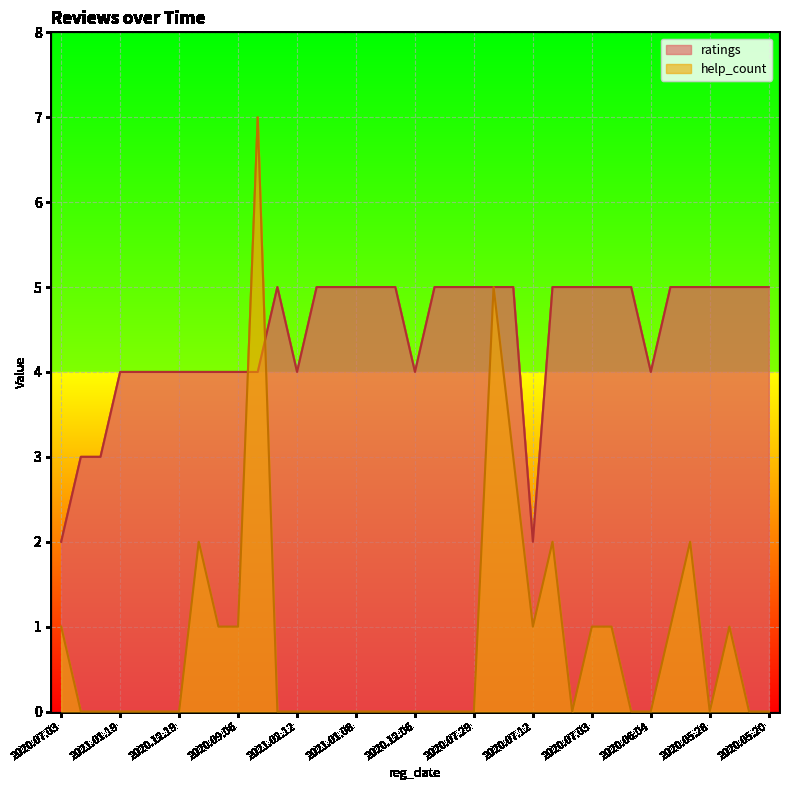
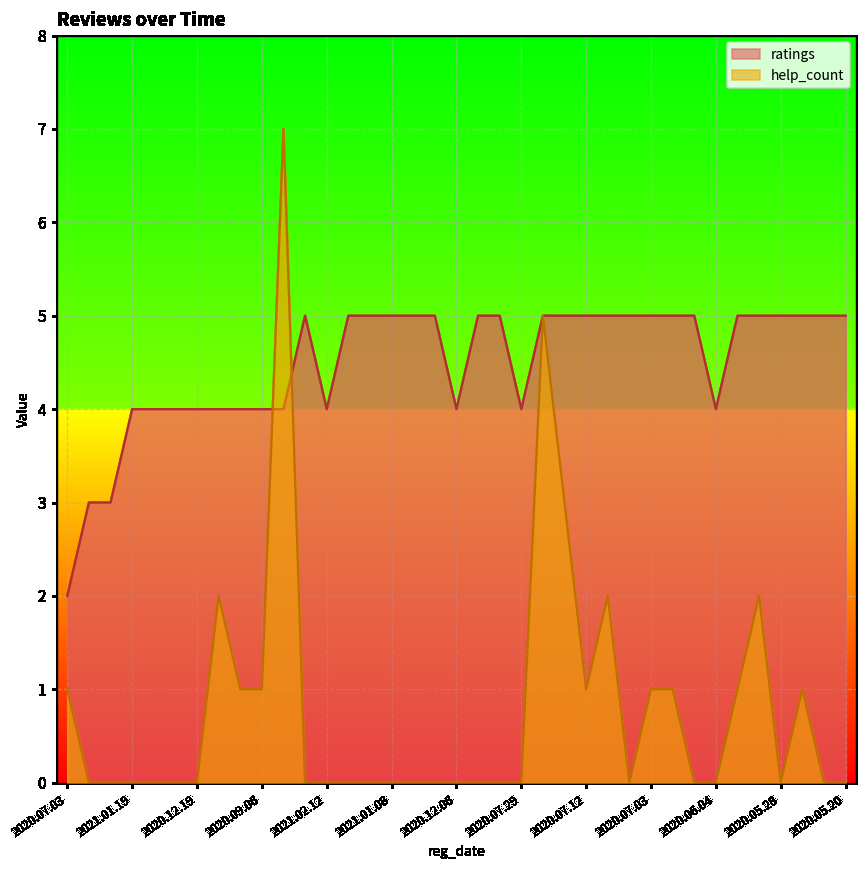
  {
    "ratings": {
      "2020.09.06": 4,
      "2021.02.12": 4,
      "2021.01.08": 5,
      "2020.12.06": 4,
-     "2020.07.29": 5,
-     "2020.07.12": 2,
+     "2020.07.29": 4,
+     "2020.07.12": 5,
      "2020.06.04": 4
    },
    "help_count": {
      "2020.09.06": 1,
      "2021.02.12": 0,
      "2021.01.08": 0,
      "2020.12.06": 0,
      "2020.07.29": 0,
      "2020.07.12": 1,
      "2020.06.04": 0
    }
  }
